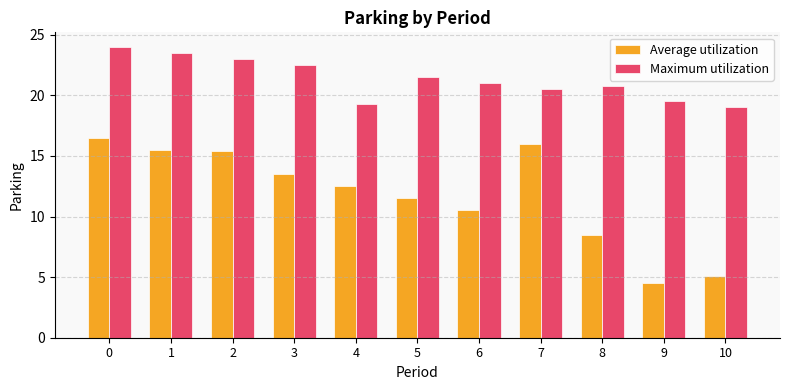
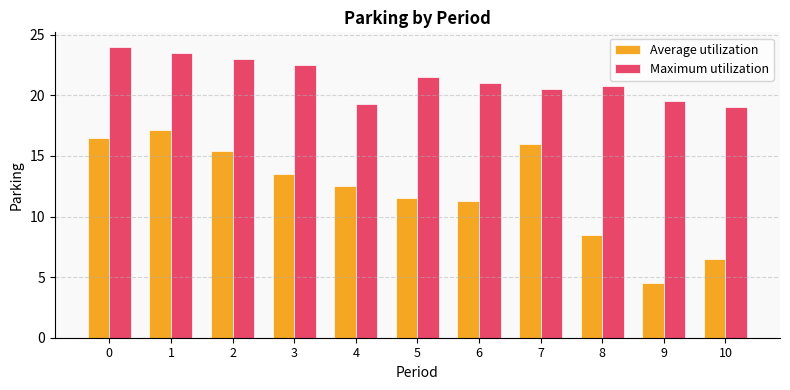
  {
    "Average utilization": {
      "0": 16.5,
-     "1": 15.5,
+     "1": 17.1,
      "2": 15.4,
      "3": 13.5,
      "4": 12.5,
      "5": 11.5,
-     "6": 10.5,
+     "6": 11.3,
      "7": 16.0,
      "8": 8.5,
      "9": 4.5,
-     "10": 5.1
+     "10": 6.5
    },
    "Maximum utilization": {
      "0": 24.0,
      "1": 23.5,
      "2": 23.0,
      "3": 22.5,
      "4": 19.3,
      "5": 21.5,
      "6": 21.0,
      "7": 20.5,
      "8": 20.8,
      "9": 19.5,
      "10": 19.0
    }
  }
